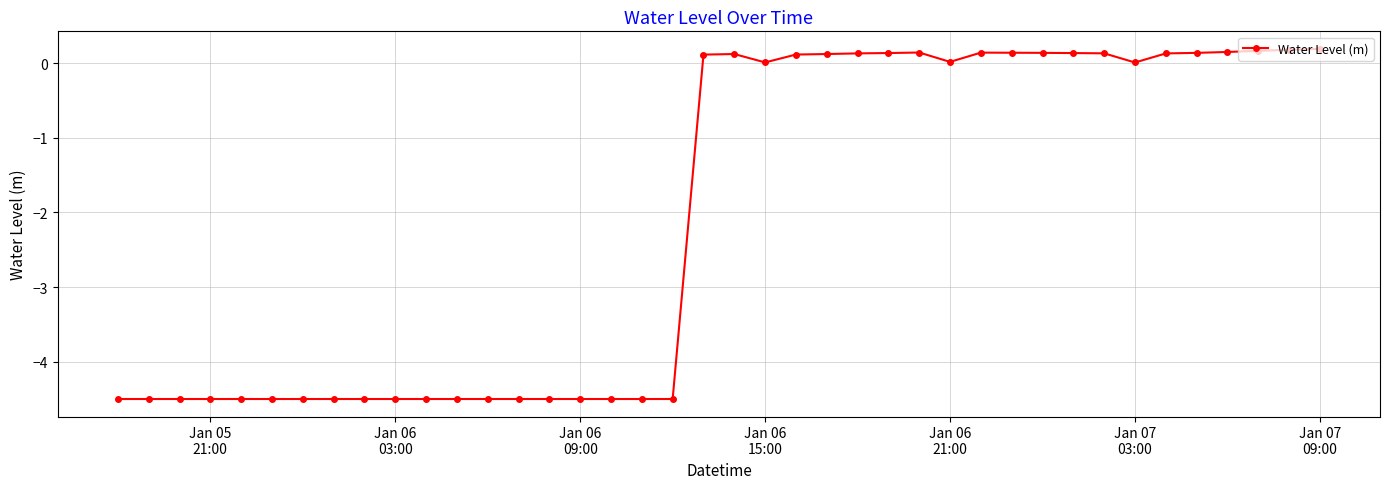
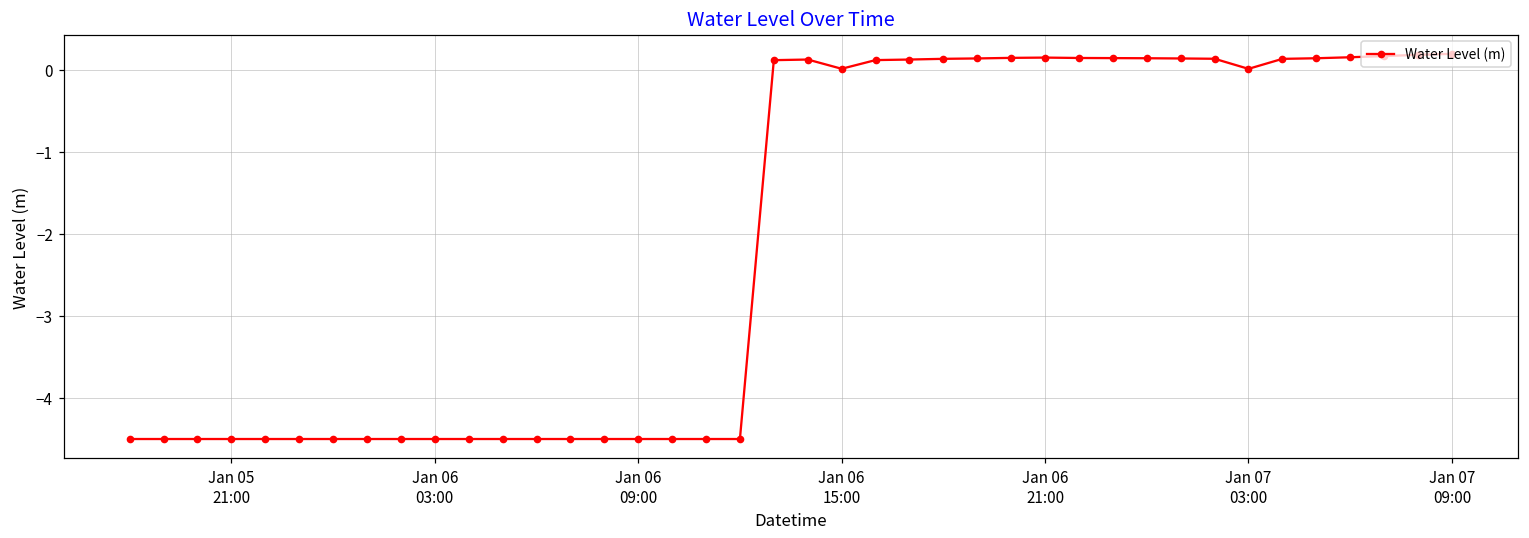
  {
    "Jan 05 21:00": -4.5,
    "Jan 06 03:00": -4.5,
    "Jan 06 09:00": -4.5,
    "Jan 06 15:00": 0.0,
-   "Jan 06 21:00": 0.0,
+   "Jan 06 21:00": 0.1,
    "Jan 07 03:00": 0.0
  }
